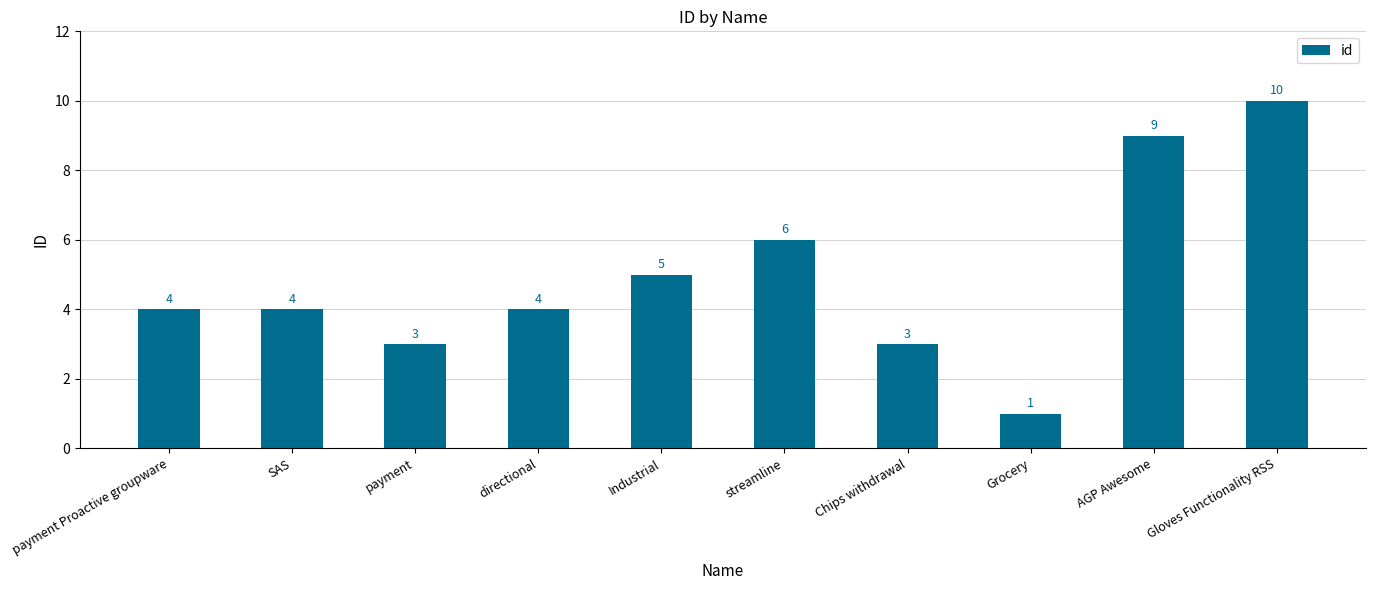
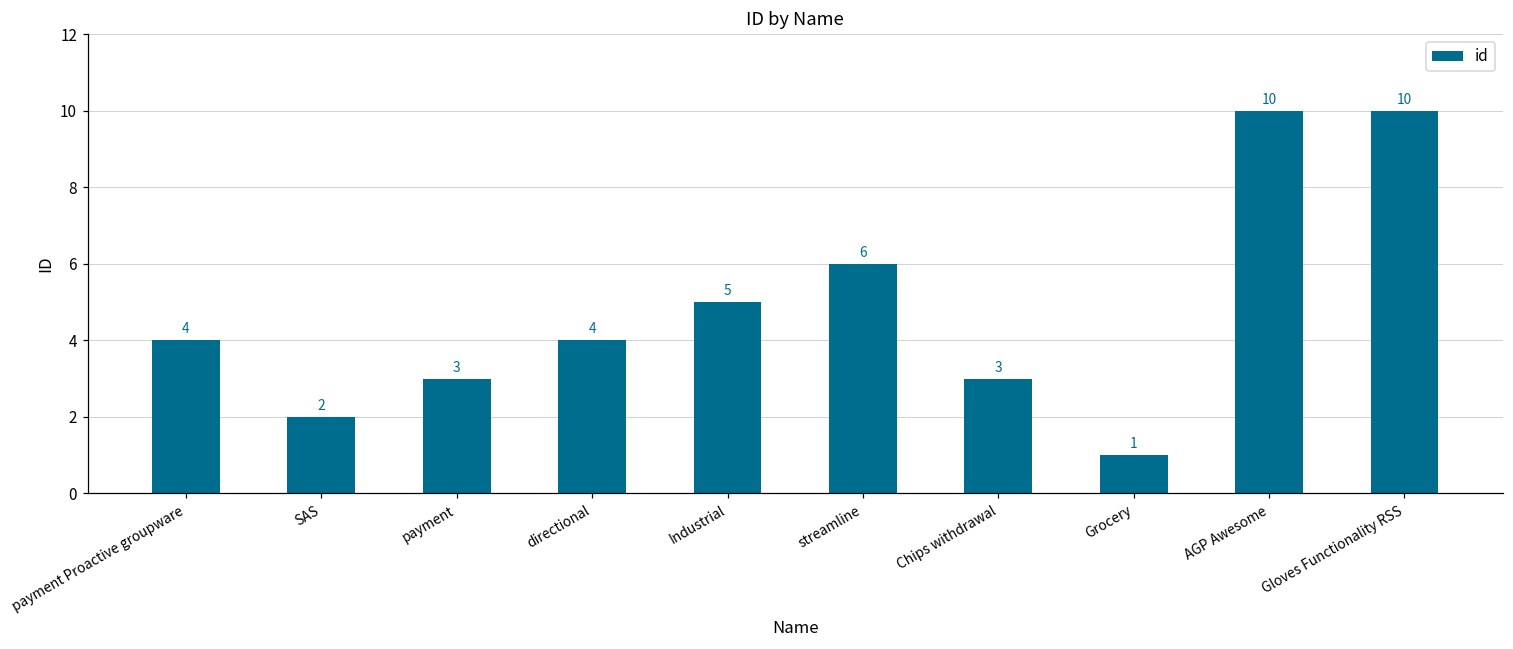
  {
    "payment Proactive groupware": 4,
-   "SAS": 4,
+   "SAS": 2,
    "payment": 3,
    "directional": 4,
    "Industrial": 5,
    "streamline": 6,
    "Chips withdrawal": 3,
    "Grocery": 1,
-   "AGP Awesome": 9,
+   "AGP Awesome": 10,
    "Gloves Functionality RSS": 10
  }
